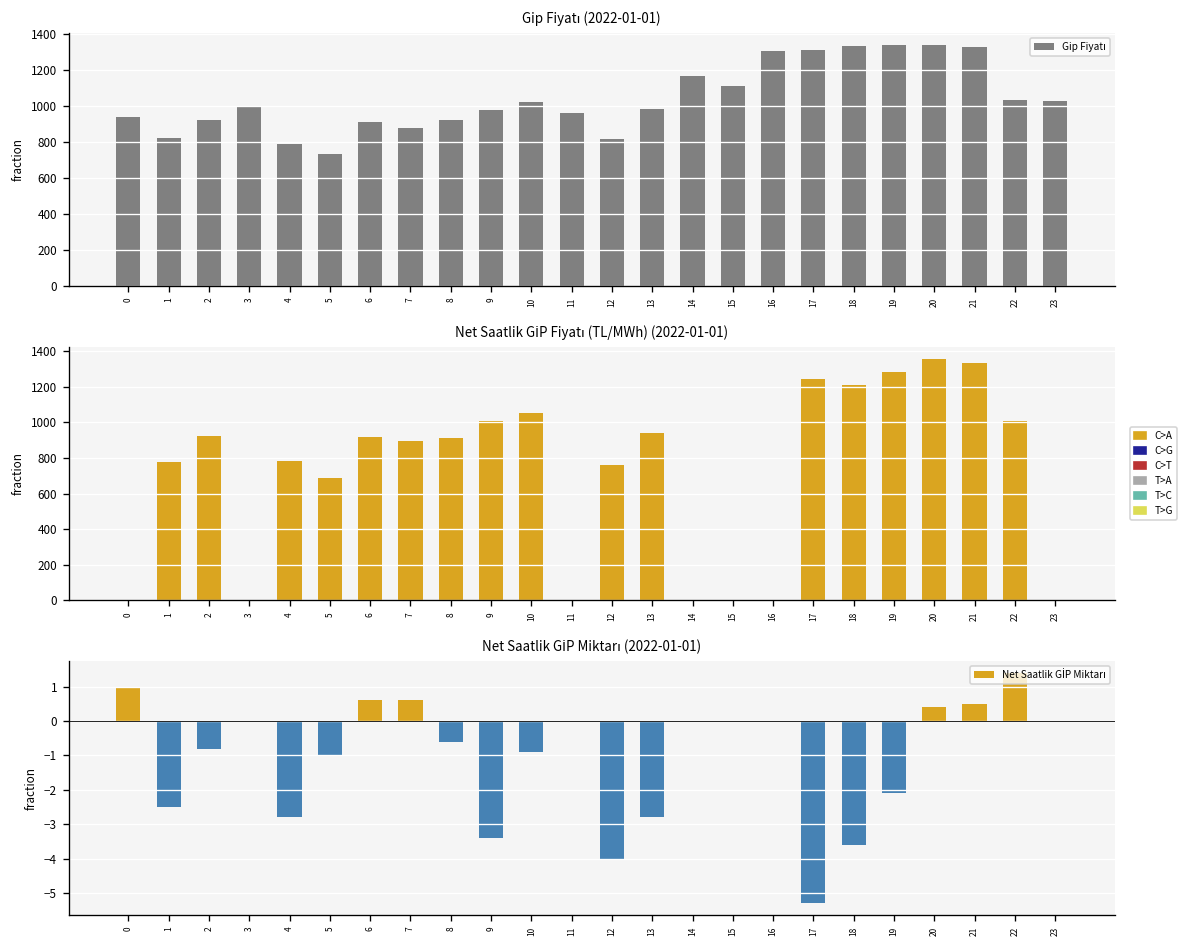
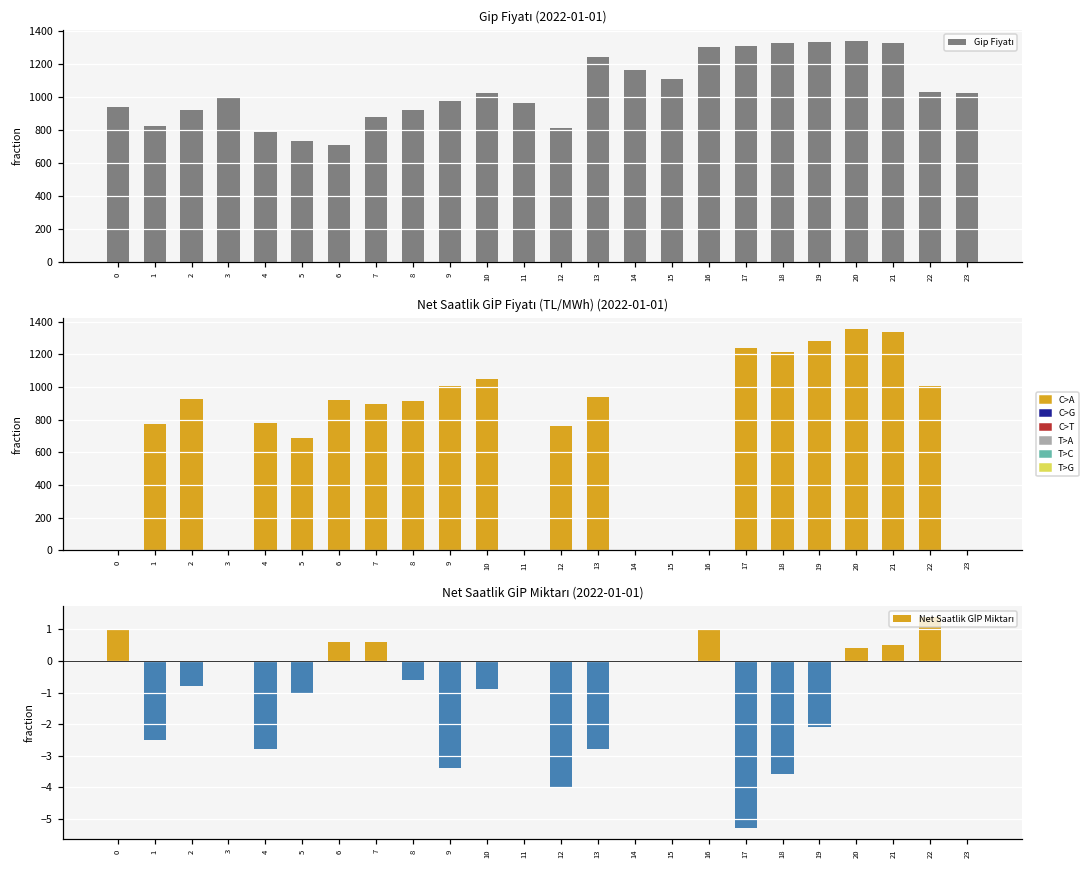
  {
    "Gip Fiyatı (2022-01-01)": {
      "0": 940,
      "1": 820,
      "2": 920,
      "3": 990,
      "4": 790,
      "5": 730,
-     "6": 910,
+     "6": 710,
      "7": 880,
      "8": 920,
      "9": 980,
      "10": 1020,
      "11": 960,
      "12": 810,
-     "13": 980,
+     "13": 1240,
      "14": 1160,
      "15": 1110,
      "16": 1300,
      "17": 1310,
      "18": 1330,
      "19": 1330,
      "20": 1340,
      "21": 1320,
      "22": 1030,
      "23": 1030
    },
    "Net Saatlik GİP Fiyatı (TL/MWh) (2022-01-01)": {
      "0": 0,
      "1": 780,
      "2": 930,
      "3": 0,
      "4": 780,
      "5": 690,
      "6": 920,
      "7": 900,
      "8": 910,
      "9": 1010,
      "10": 1050,
      "11": 0,
      "12": 760,
      "13": 940,
      "14": 0,
      "15": 0,
      "16": 0,
      "17": 1240,
      "18": 1210,
      "19": 1280,
      "20": 1360,
      "21": 1330,
      "22": 1010,
      "23": 0
    },
    "Net Saatlik GİP Miktarı (2022-01-01)": {
      "0": 1,
      "1": -2.5,
      "2": -0.8,
      "3": 0,
      "4": -2.8,
      "5": -1,
      "6": 0.6,
      "7": 0.6,
      "8": -0.6,
      "9": -3.4,
      "10": -0.9,
      "11": 0,
      "12": -4,
      "13": -2.8,
      "14": 0,
      "15": 0,
-     "16": 0,
+     "16": 1,
      "17": -5.3,
      "18": -3.6,
      "19": -2.1,
      "20": 0.4,
      "21": 0.5,
      "23": 0
    }
  }
